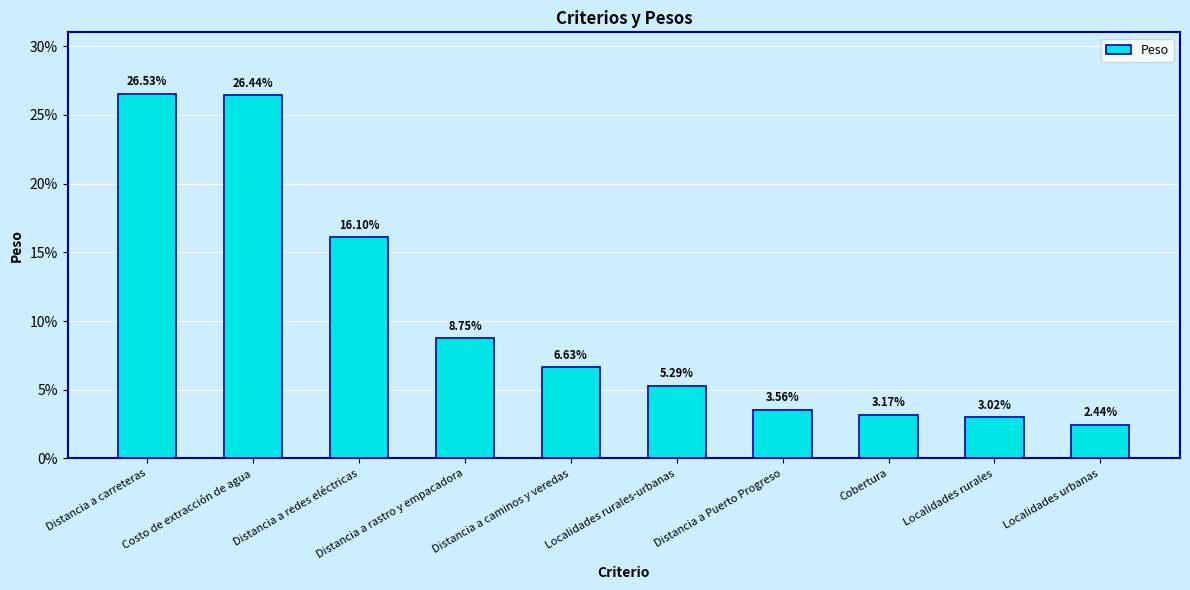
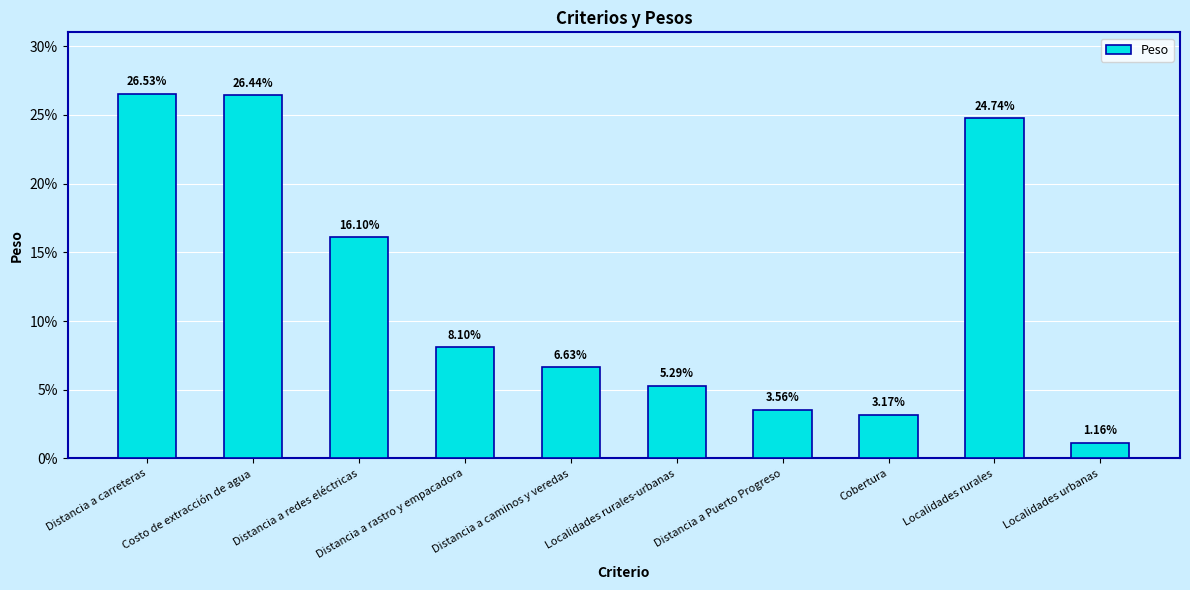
  {
    "Distancia a carreteras": "26.53%",
    "Costo de extracción de agua": "26.44%",
    "Distancia a redes eléctricas": "16.10%",
-   "Distancia a rastro y empacadora": "8.75%",
+   "Distancia a rastro y empacadora": "8.10%",
    "Distancia a caminos y veredas": "6.63%",
    "Localidades rurales-urbanas": "5.29%",
    "Distancia a Puerto Progreso": "3.56%",
    "Cobertura": "3.17%",
-   "Localidades rurales": "3.02%",
-   "Localidades urbanas": "2.44%"
+   "Localidades rurales": "24.74%",
+   "Localidades urbanas": "1.16%"
  }
